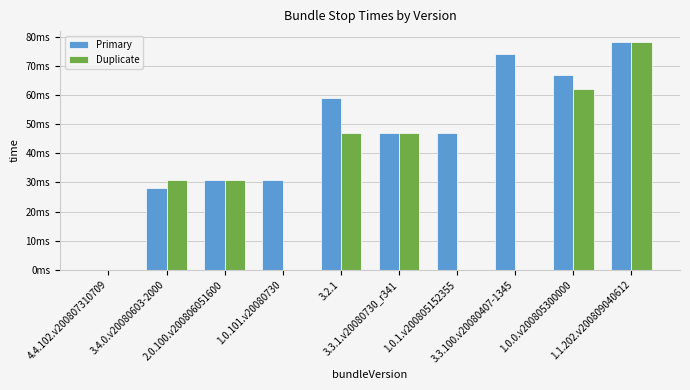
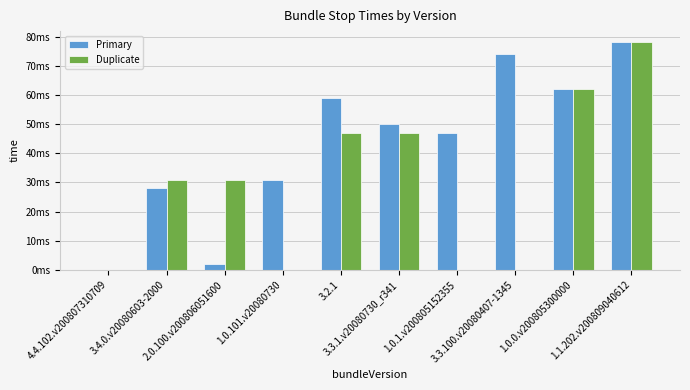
  {
    "Primary": {
      "4.4.102.v200807310709": "0ms",
      "3.4.0.v20080603-2000": "28ms",
-     "2.0.100.v200806051600": "31ms",
+     "2.0.100.v200806051600": "2ms",
      "1.0.101.v20080730": "31ms",
      "3.2.1": "59ms",
-     "3.3.1.v20080730_r341": "47ms",
+     "3.3.1.v20080730_r341": "50ms",
      "1.0.1.v200805152355": "47ms",
      "3.3.100.v20080407-1345": "74ms",
-     "1.0.0.v200805300000": "67ms",
+     "1.0.0.v200805300000": "62ms",
      "1.1.202.v200809040612": "78ms"
    },
    "Duplicate": {
      "4.4.102.v200807310709": "0ms",
      "3.4.0.v20080603-2000": "31ms",
      "2.0.100.v200806051600": "31ms",
      "1.0.101.v20080730": "0ms",
      "3.2.1": "47ms",
      "3.3.1.v20080730_r341": "47ms",
      "1.0.1.v200805152355": "0ms",
      "3.3.100.v20080407-1345": "0ms",
      "1.0.0.v200805300000": "62ms",
      "1.1.202.v200809040612": "78ms"
    }
  }
